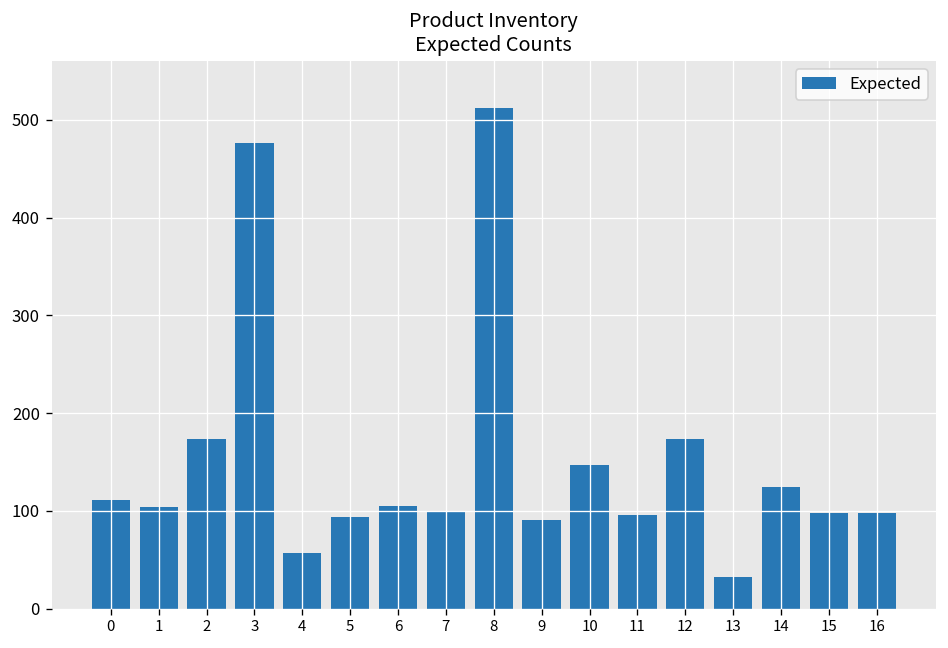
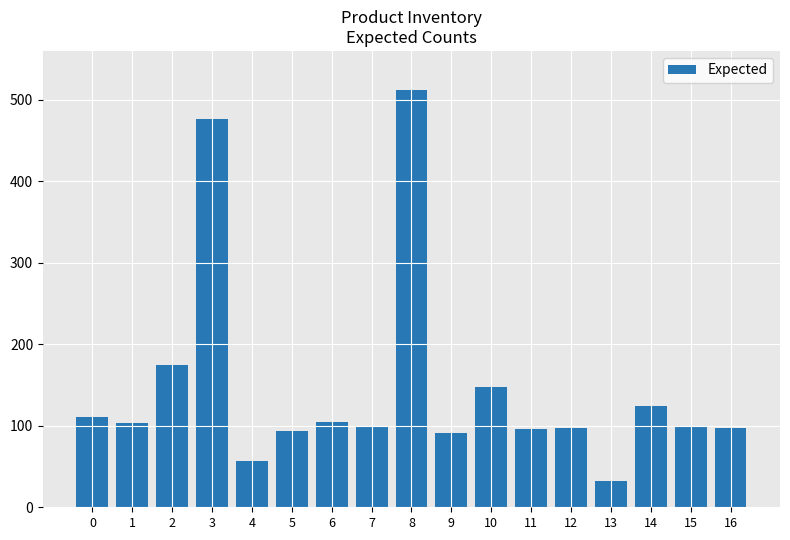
  {
    "0": 110,
    "1": 100,
    "2": 170,
    "3": 480,
    "4": 60,
    "5": 90,
    "6": 110,
    "7": 100,
    "8": 510,
    "9": 90,
    "10": 150,
    "11": 100,
-   "12": 170,
+   "12": 100,
    "13": 30,
    "14": 120,
    "15": 100,
    "16": 100
  }
